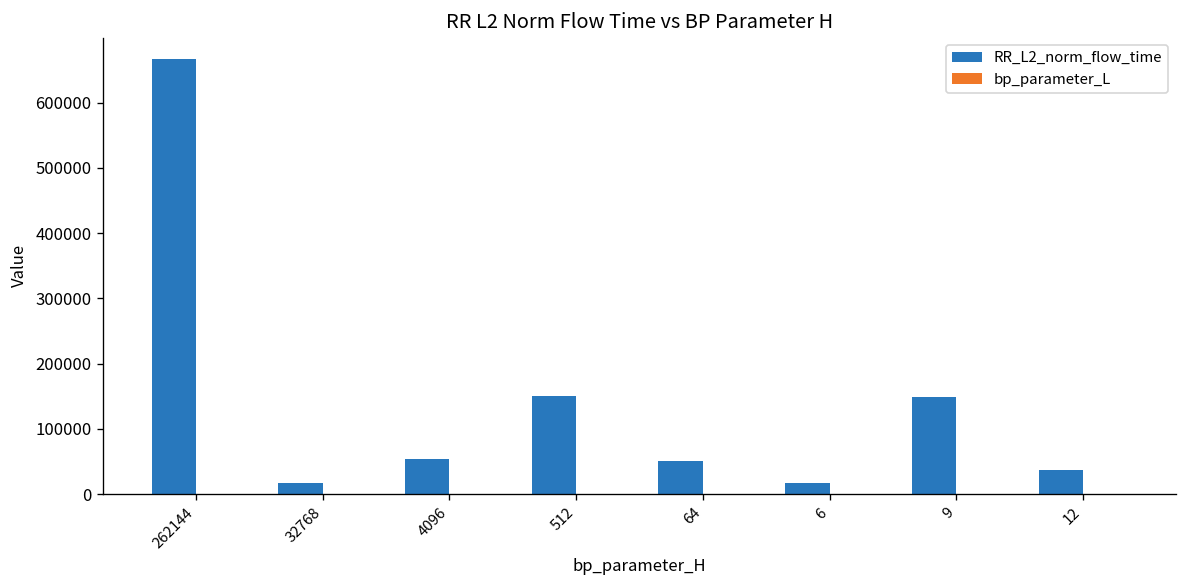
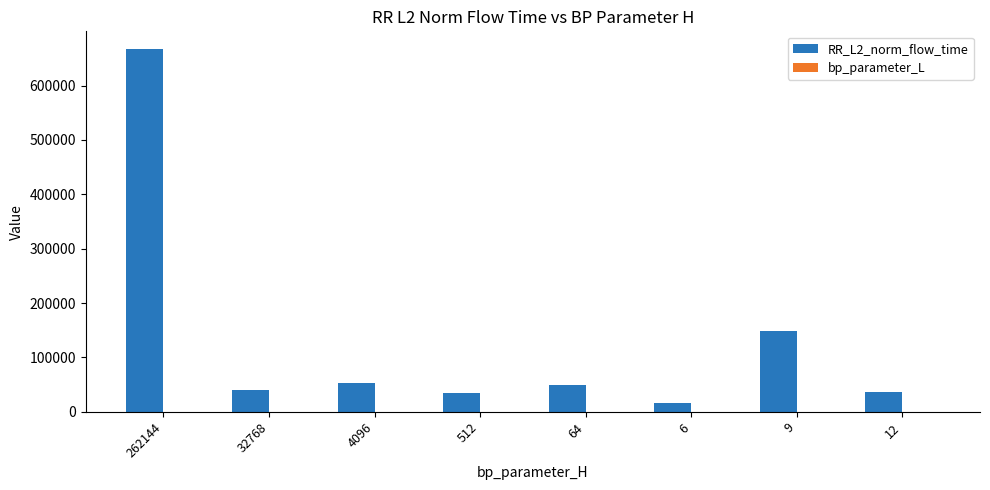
  {
    "RR_L2_norm_flow_time": {
      "262144": 670000,
-     "32768": 20000,
+     "32768": 40000,
      "4096": 50000,
-     "512": 150000,
+     "512": 40000,
      "64": 50000,
      "6": 20000,
      "9": 150000,
      "12": 40000
    }
  }
